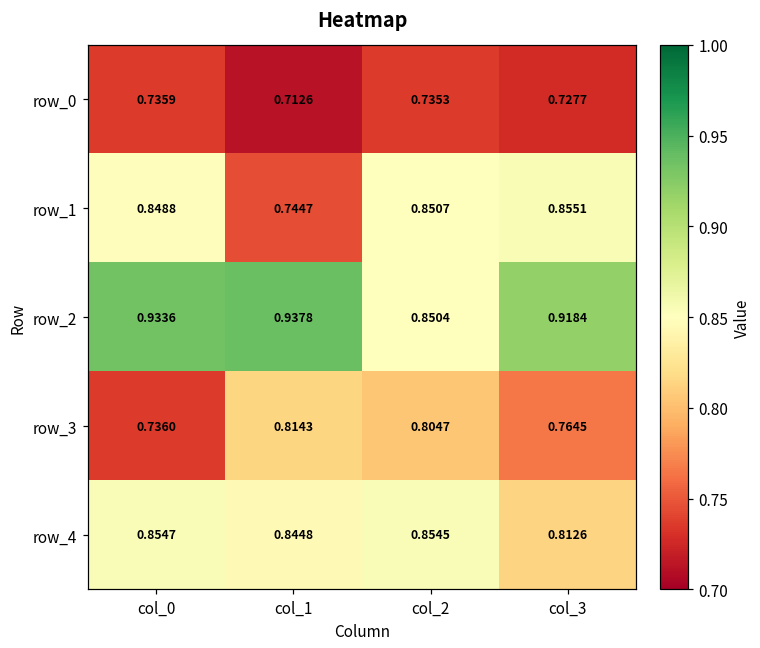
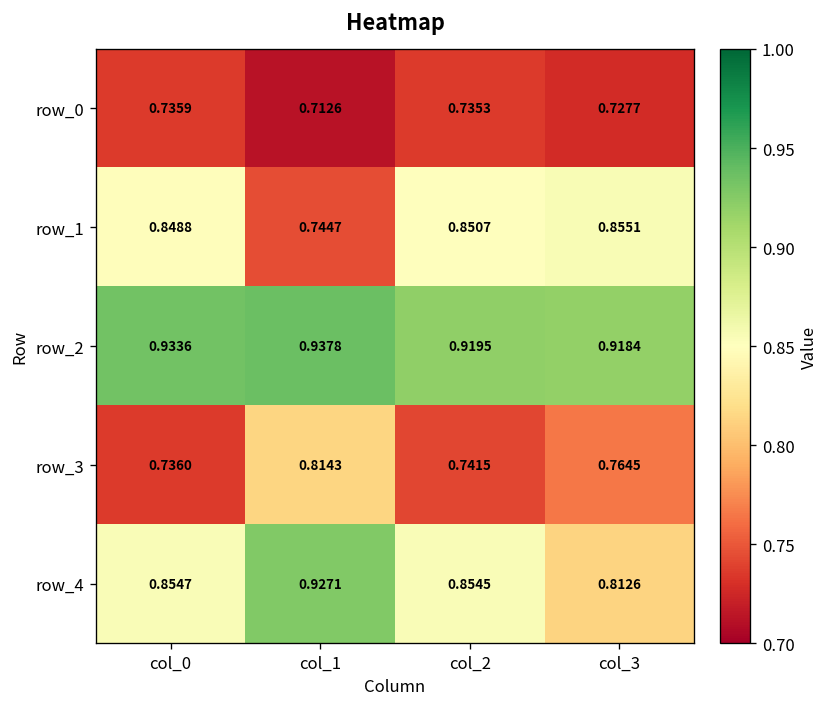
  {
    "row_0": {
      "col_0": 0.7359,
      "col_1": 0.7126,
      "col_2": 0.7353,
      "col_3": 0.7277
    },
    "row_1": {
      "col_0": 0.8488,
      "col_1": 0.7447,
      "col_2": 0.8507,
      "col_3": 0.8551
    },
    "row_2": {
      "col_0": 0.9336,
      "col_1": 0.9378,
-     "col_2": 0.8504,
+     "col_2": 0.9195,
      "col_3": 0.9184
    },
    "row_3": {
      "col_0": 0.7360,
      "col_1": 0.8143,
-     "col_2": 0.8047,
+     "col_2": 0.7415,
      "col_3": 0.7645
    },
    "row_4": {
      "col_0": 0.8547,
-     "col_1": 0.8448,
+     "col_1": 0.9271,
      "col_2": 0.8545,
      "col_3": 0.8126
    }
  }
